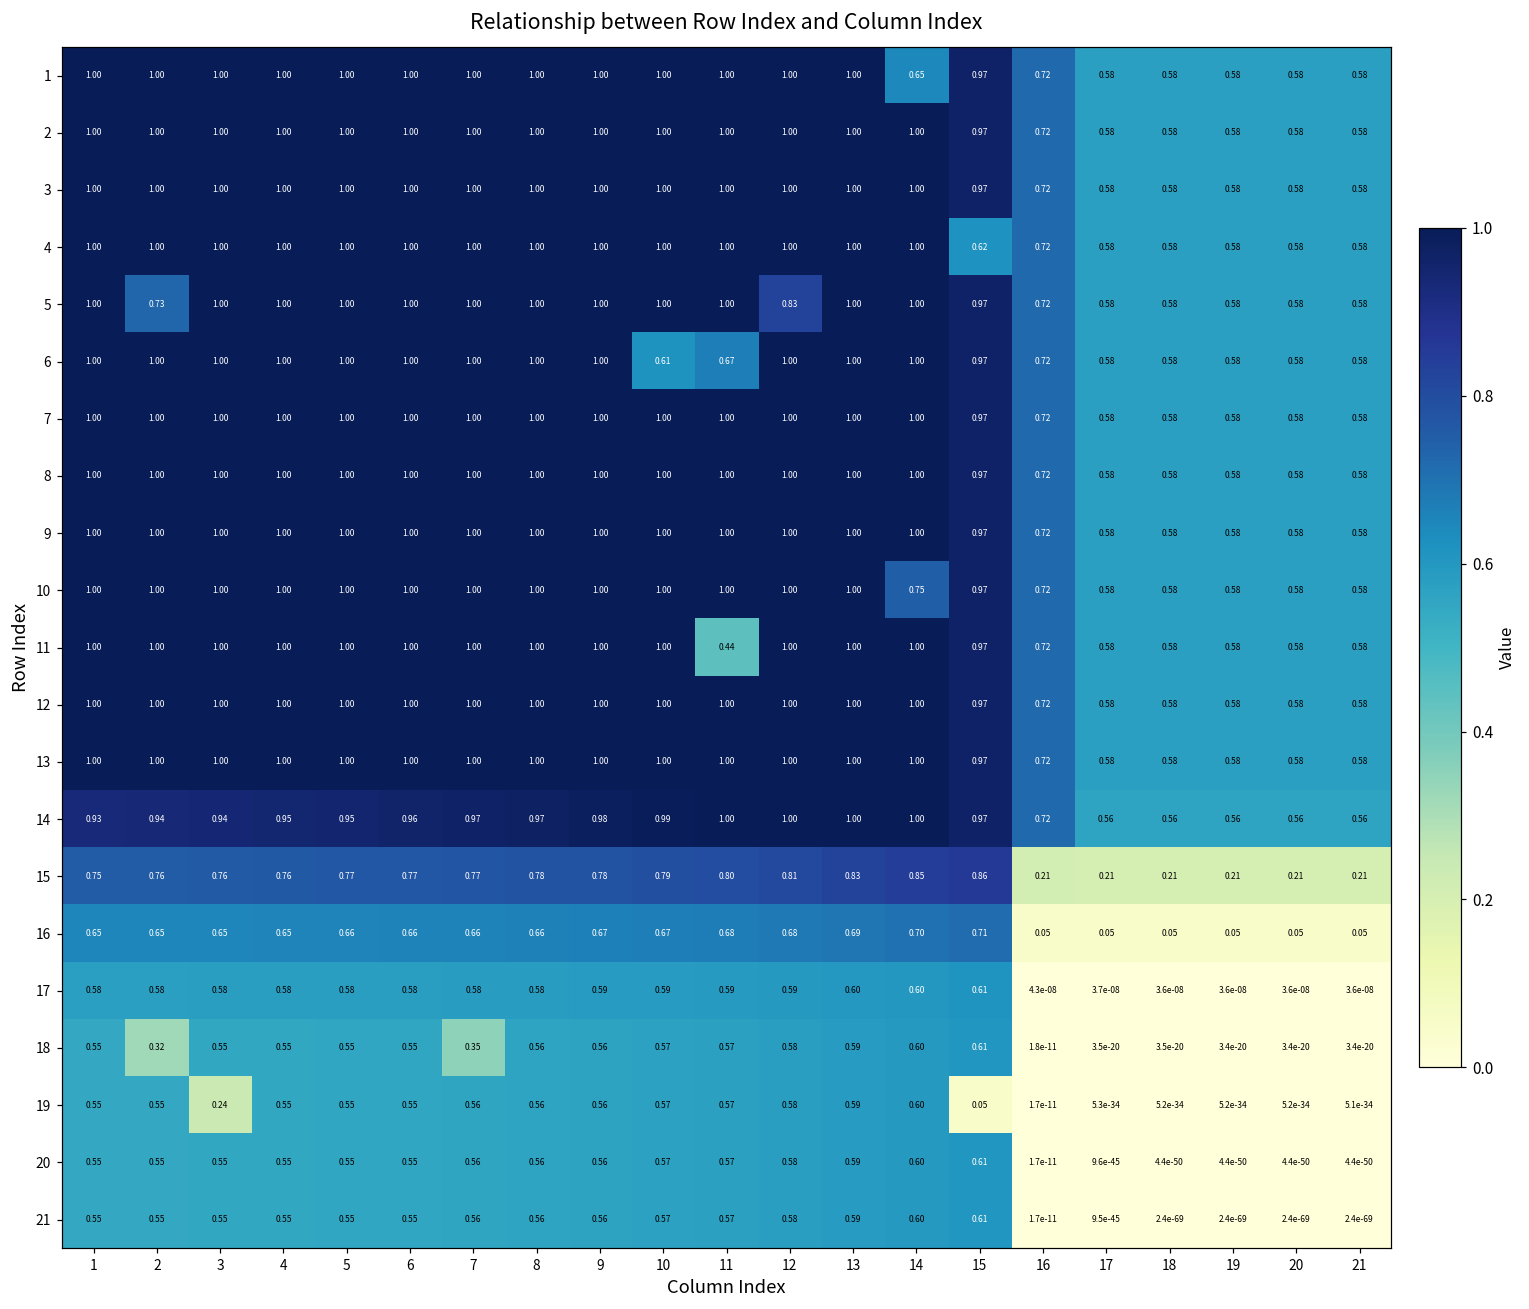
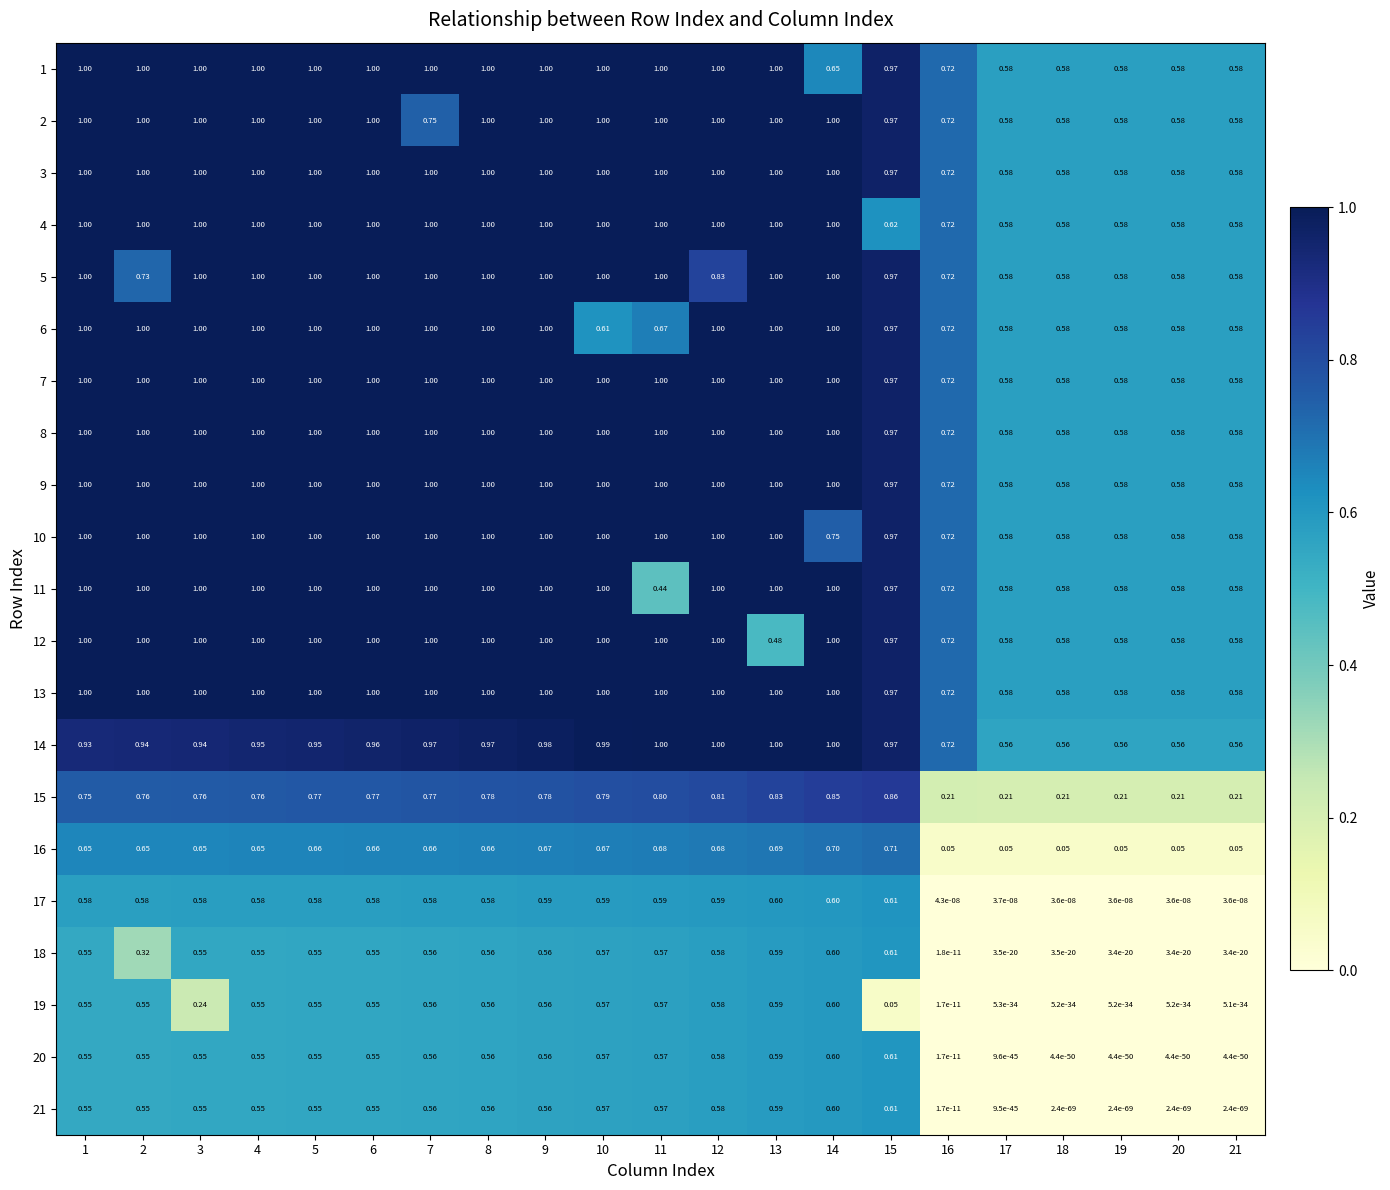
  {
    "2": {
      "1": "1.00",
      "2": "1.00",
      "3": "1.00",
      "4": "1.00",
      "5": "1.00",
      "6": "1.00",
-     "7": "1.00",
+     "7": "0.75",
      "8": "1.00",
      "9": "1.00",
      "10": "1.00",
      "11": "1.00",
      "12": "1.00",
      "13": "1.00",
      "14": "1.00",
      "15": "0.97",
      "16": "0.72",
      "17": "0.58",
      "18": "0.58",
      "19": "0.58",
      "20": "0.58",
      "21": "0.58"
    },
    "12": {
      "1": "1.00",
      "2": "1.00",
      "3": "1.00",
      "4": "1.00",
      "5": "1.00",
      "6": "1.00",
      "7": "1.00",
      "8": "1.00",
      "9": "1.00",
      "10": "1.00",
      "11": "1.00",
      "12": "1.00",
-     "13": "1.00",
+     "13": "0.48",
      "14": "1.00",
      "15": "0.97",
      "16": "0.72",
      "17": "0.58",
      "18": "0.58",
      "19": "0.58",
      "20": "0.58",
      "21": "0.58"
    },
    "18": {
      "1": "0.55",
      "2": "0.32",
      "3": "0.55",
      "4": "0.55",
      "5": "0.55",
      "6": "0.55",
-     "7": "0.35",
+     "7": "0.56",
      "8": "0.56",
      "9": "0.56",
      "10": "0.57",
      "11": "0.57",
      "12": "0.58",
      "13": "0.59",
      "14": "0.60",
      "15": "0.61",
      "16": "1.8e-11",
      "17": "3.5e-20",
      "18": "3.5e-20",
      "19": "3.4e-20",
      "20": "3.4e-20",
      "21": "3.4e-20"
    }
  }
